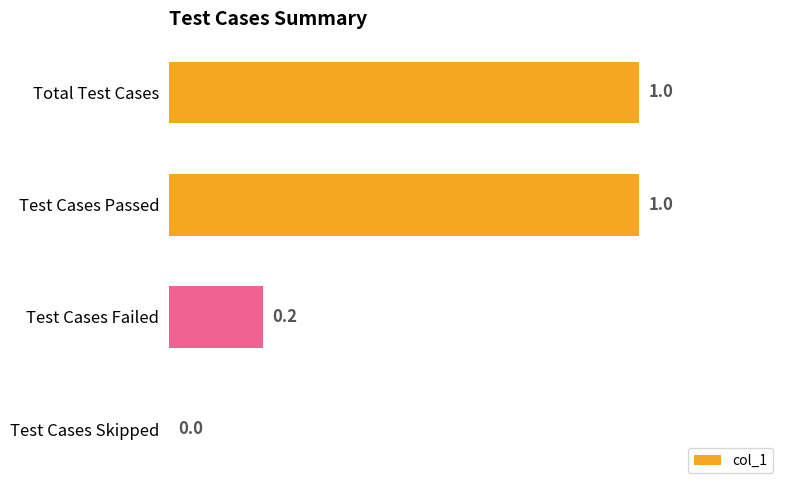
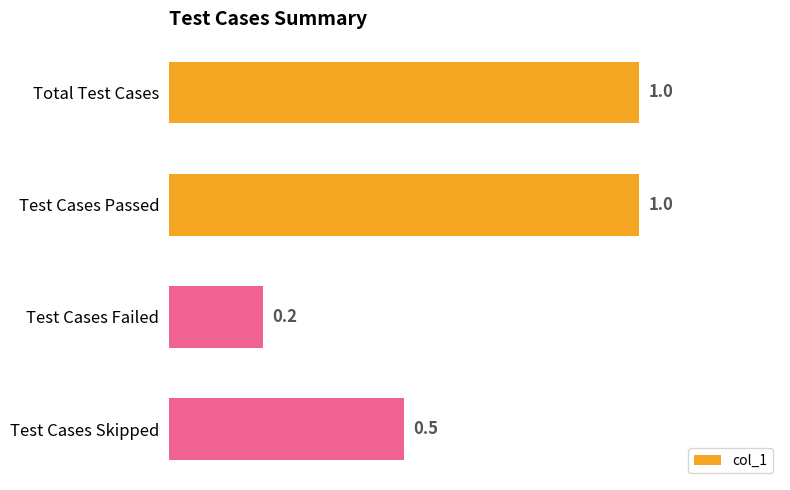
  {
    "Total Test Cases": 1.0,
    "Test Cases Passed": 1.0,
    "Test Cases Failed": 0.2,
-   "Test Cases Skipped": 0.0
+   "Test Cases Skipped": 0.5
  }
